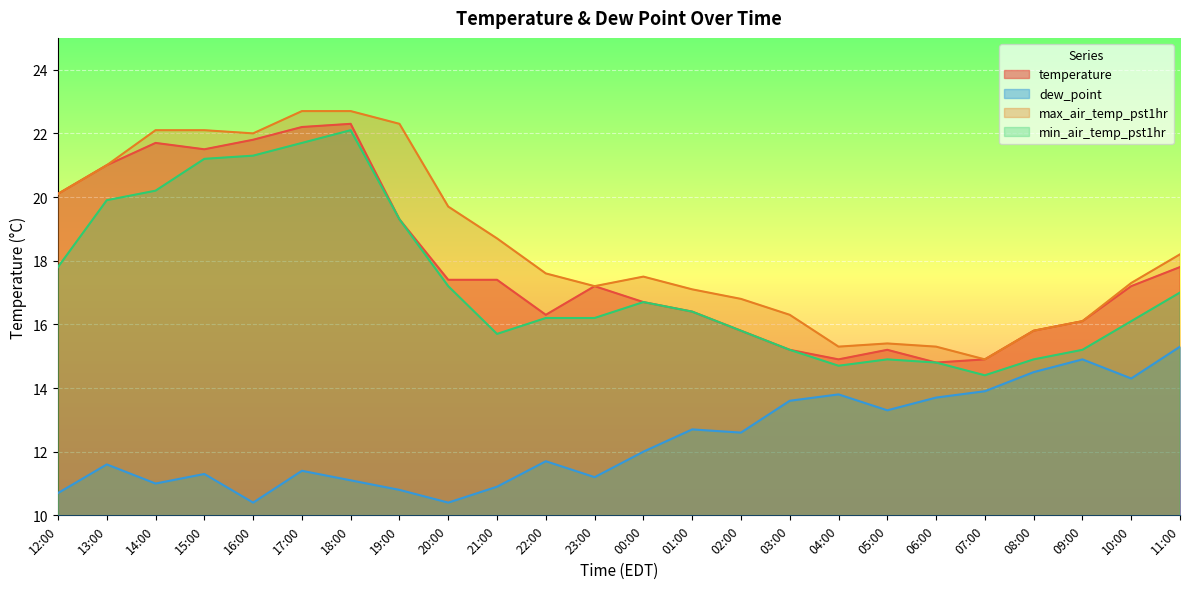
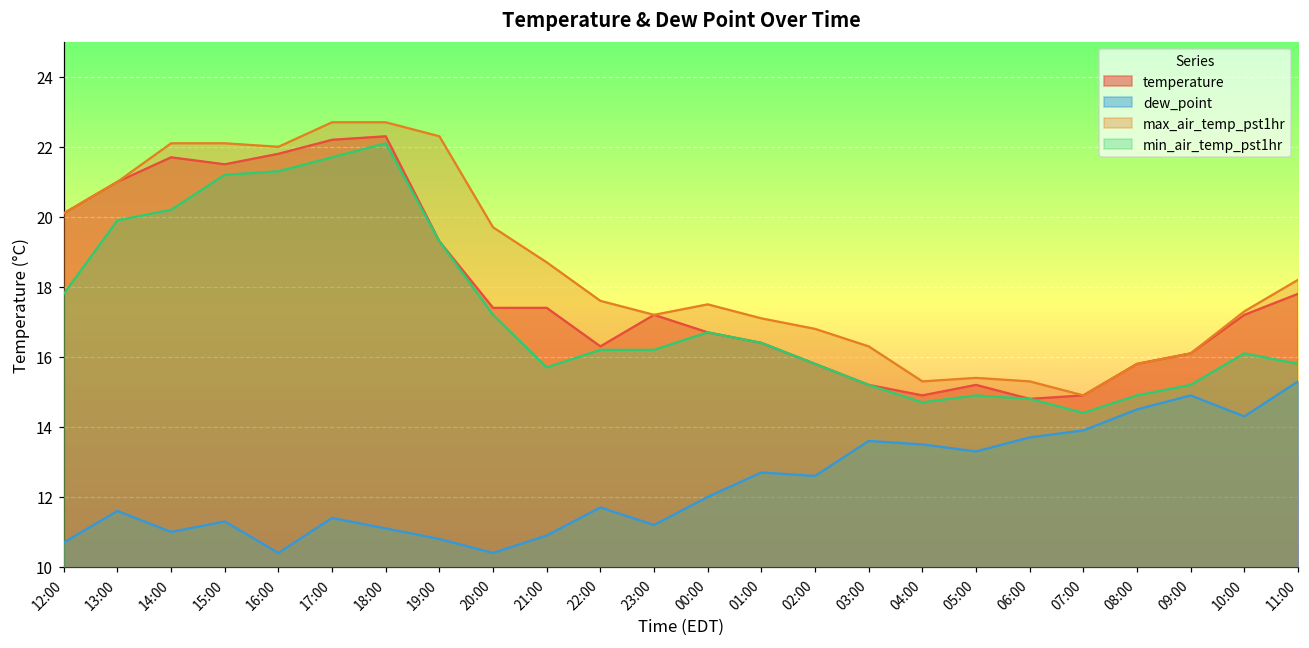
  {
    "dew_point": {
      "12:00": 10.7,
      "13:00": 11.6,
      "14:00": 11.0,
      "15:00": 11.3,
      "16:00": 10.4,
      "17:00": 11.4,
      "18:00": 11.1,
      "19:00": 10.8,
      "20:00": 10.4,
      "21:00": 10.9,
      "22:00": 11.7,
      "23:00": 11.2,
      "00:00": 12.0,
      "01:00": 12.7,
      "02:00": 12.6,
      "03:00": 13.6,
-     "04:00": 13.8,
+     "04:00": 13.5,
      "05:00": 13.3,
      "06:00": 13.7,
      "07:00": 13.9,
      "08:00": 14.5,
      "09:00": 14.9,
      "10:00": 14.3,
      "11:00": 15.3
    },
    "min_air_temp_pst1hr": {
      "12:00": 17.8,
      "13:00": 19.9,
      "14:00": 20.2,
      "15:00": 21.2,
      "16:00": 21.3,
      "17:00": 21.7,
      "18:00": 22.1,
      "20:00": 17.2,
      "21:00": 15.7,
      "22:00": 16.2,
      "23:00": 16.2,
      "04:00": 14.7,
      "05:00": 14.9,
      "07:00": 14.4,
      "08:00": 14.9,
      "09:00": 15.2,
      "10:00": 16.1,
-     "11:00": 17.0
+     "11:00": 15.8
    }
  }
